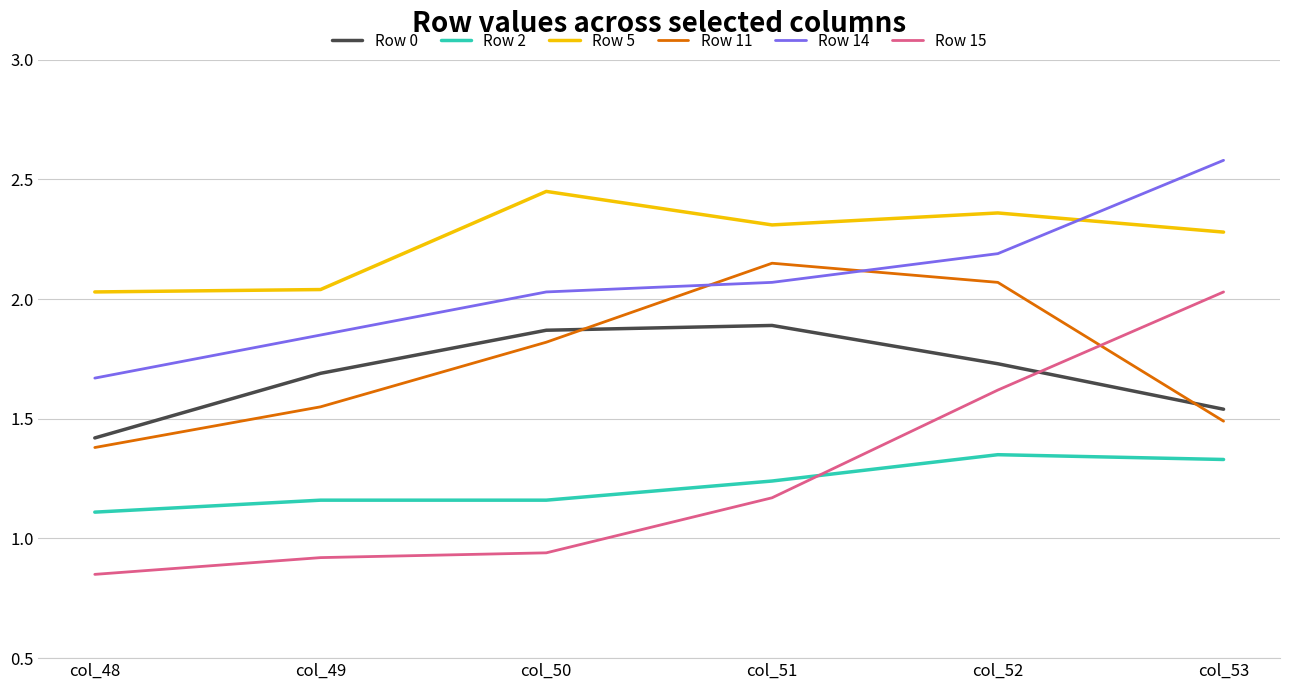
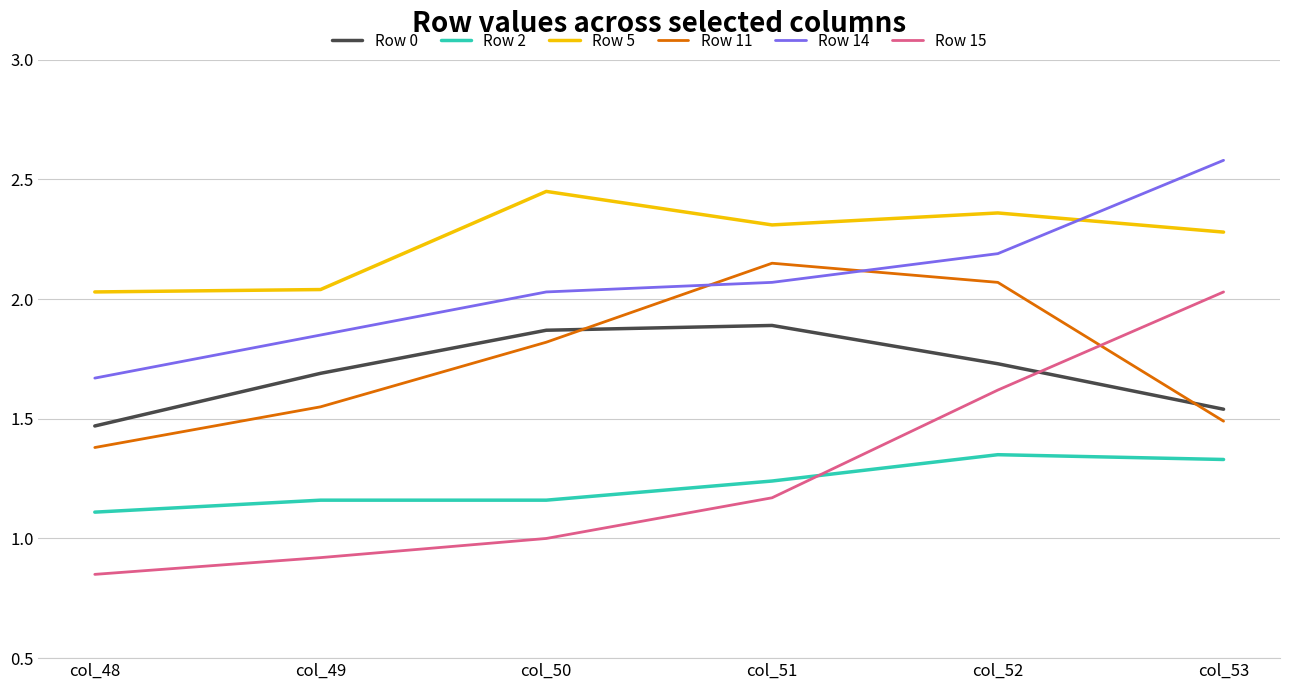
  {
    "Row 0": {
-     "col_48": 1.42,
+     "col_48": 1.47,
      "col_49": 1.69,
      "col_50": 1.87,
      "col_51": 1.89,
      "col_52": 1.73,
      "col_53": 1.54
    },
    "Row 2": {
      "col_48": 1.11,
      "col_49": 1.16,
      "col_50": 1.16,
      "col_51": 1.24,
      "col_52": 1.35,
      "col_53": 1.33
    },
    "Row 5": {
      "col_48": 2.03,
      "col_49": 2.04,
      "col_50": 2.45,
      "col_51": 2.31,
      "col_52": 2.36,
      "col_53": 2.28
    },
    "Row 11": {
      "col_48": 1.38,
      "col_49": 1.55,
      "col_50": 1.82,
      "col_51": 2.15,
      "col_52": 2.07,
      "col_53": 1.49
    },
    "Row 14": {
      "col_48": 1.67,
      "col_49": 1.85,
      "col_50": 2.03,
      "col_51": 2.07,
      "col_52": 2.19,
      "col_53": 2.58
    },
    "Row 15": {
      "col_48": 0.85,
      "col_49": 0.92,
-     "col_50": 0.94,
+     "col_50": 1.00,
      "col_51": 1.17,
      "col_52": 1.62,
      "col_53": 2.03
    }
  }
